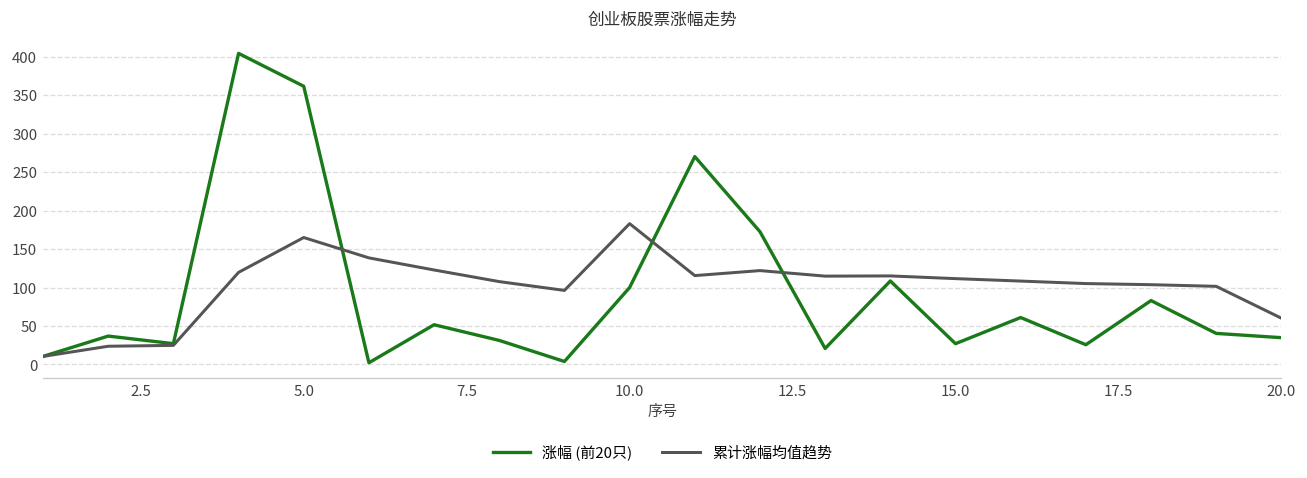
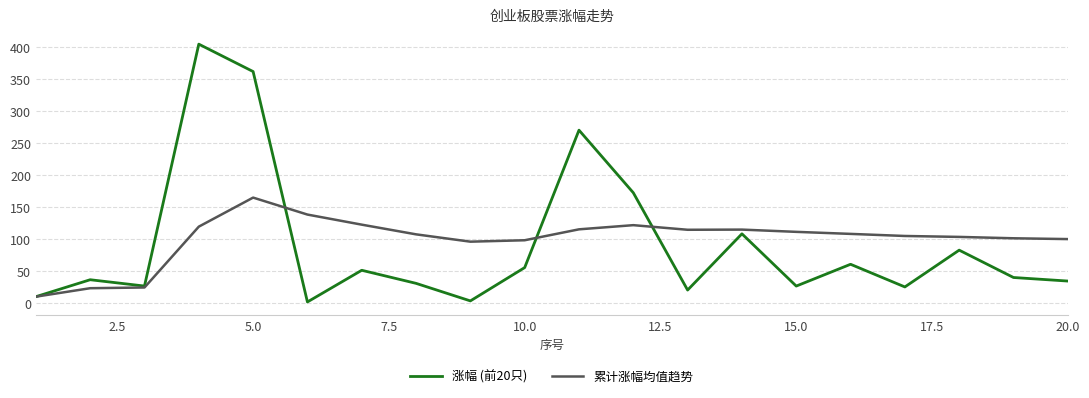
  {
    "涨幅 (前20只)": {
      "5.0": 360,
-     "10.0": 100,
+     "10.0": 60,
      "15.0": 30,
      "20.0": 30
    },
    "累计涨幅均值趋势": {
      "5.0": 170,
-     "10.0": 180,
+     "10.0": 100,
      "15.0": 110,
-     "20.0": 60
+     "20.0": 100
    }
  }
